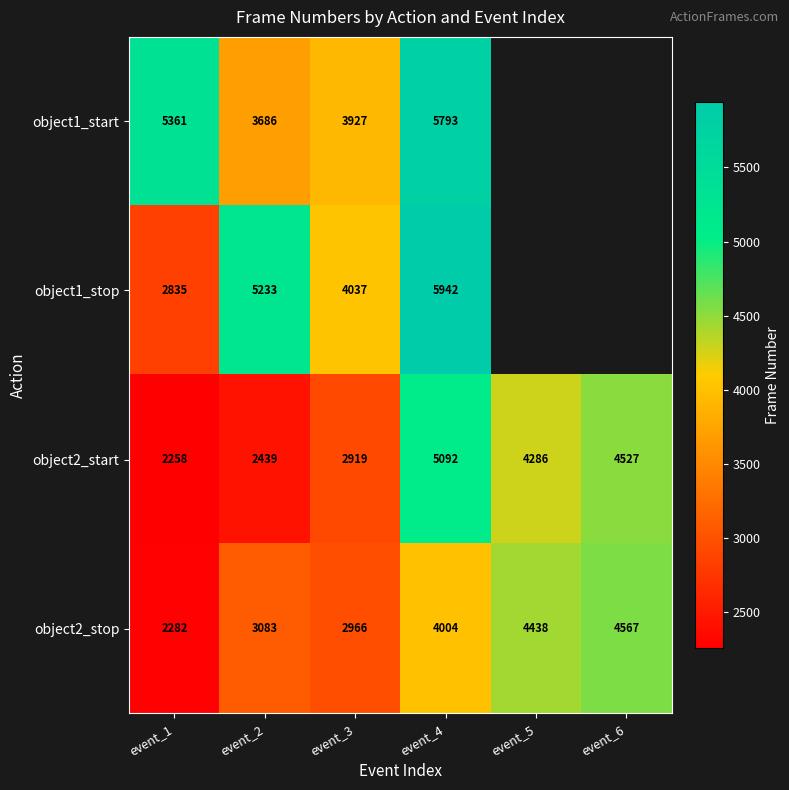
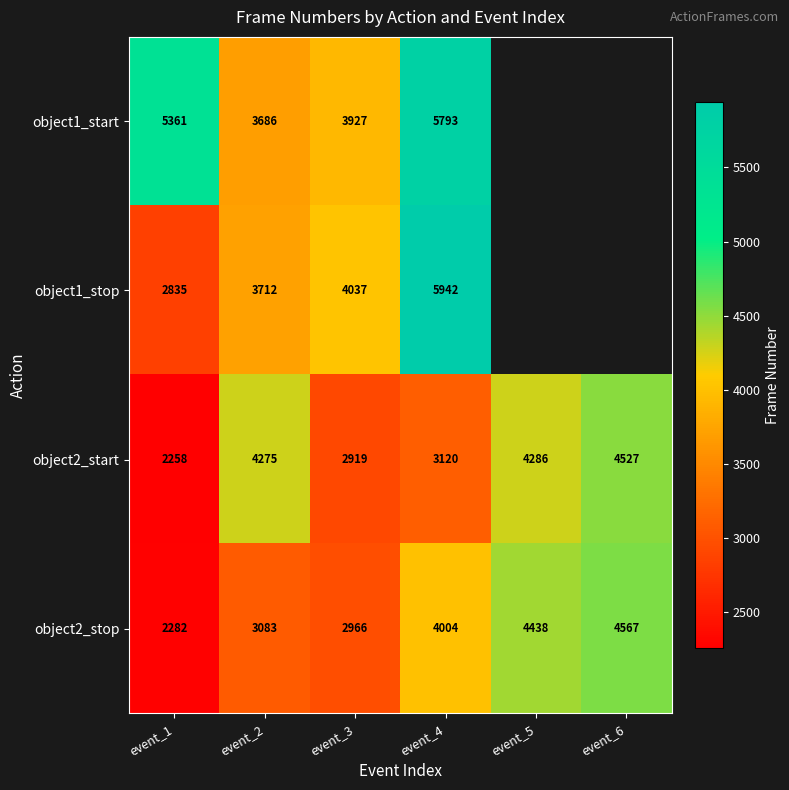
  {
    "object1_start": {
      "event_1": 5361,
      "event_2": 3686,
      "event_3": 3927,
      "event_4": 5793
    },
    "object1_stop": {
      "event_1": 2835,
-     "event_2": 5233,
+     "event_2": 3712,
      "event_3": 4037,
      "event_4": 5942
    },
    "object2_start": {
      "event_1": 2258,
-     "event_2": 2439,
+     "event_2": 4275,
      "event_3": 2919,
-     "event_4": 5092,
+     "event_4": 3120,
      "event_5": 4286,
      "event_6": 4527
    },
    "object2_stop": {
      "event_1": 2282,
      "event_2": 3083,
      "event_3": 2966,
      "event_4": 4004,
      "event_5": 4438,
      "event_6": 4567
    }
  }
